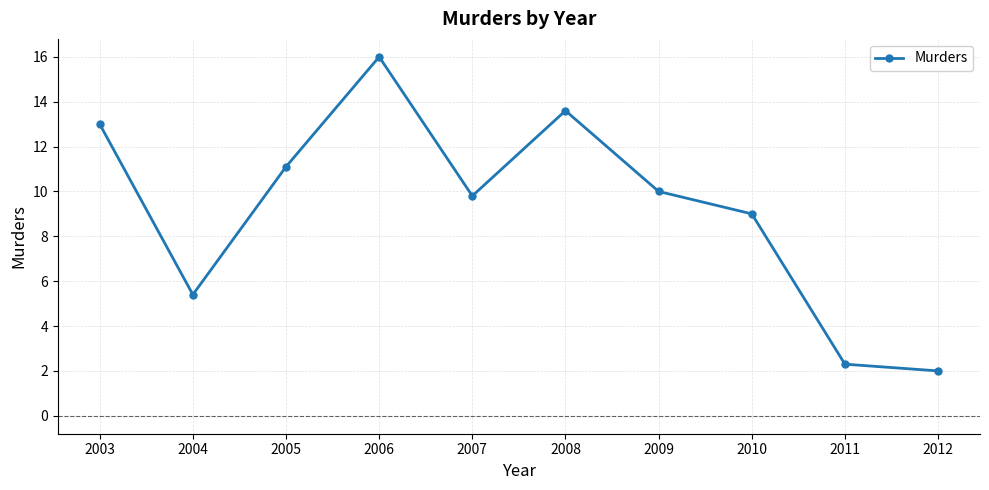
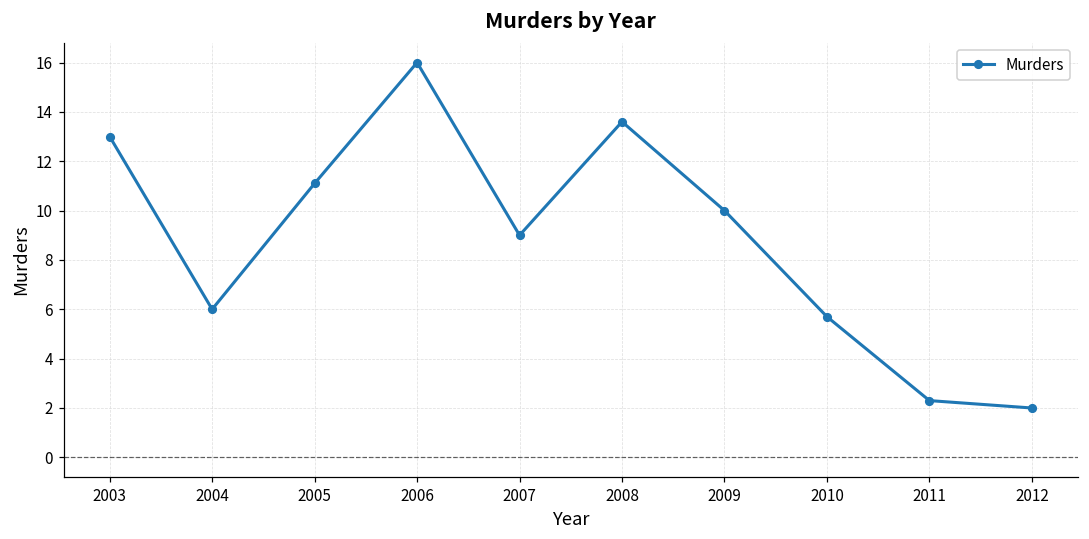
  {
    "2003": 13.0,
-   "2004": 5.4,
+   "2004": 6.0,
    "2005": 11.1,
    "2006": 16.0,
-   "2007": 9.8,
+   "2007": 9.0,
    "2008": 13.6,
    "2009": 10.0,
-   "2010": 9.0,
+   "2010": 5.7,
    "2011": 2.3,
    "2012": 2.0
  }
